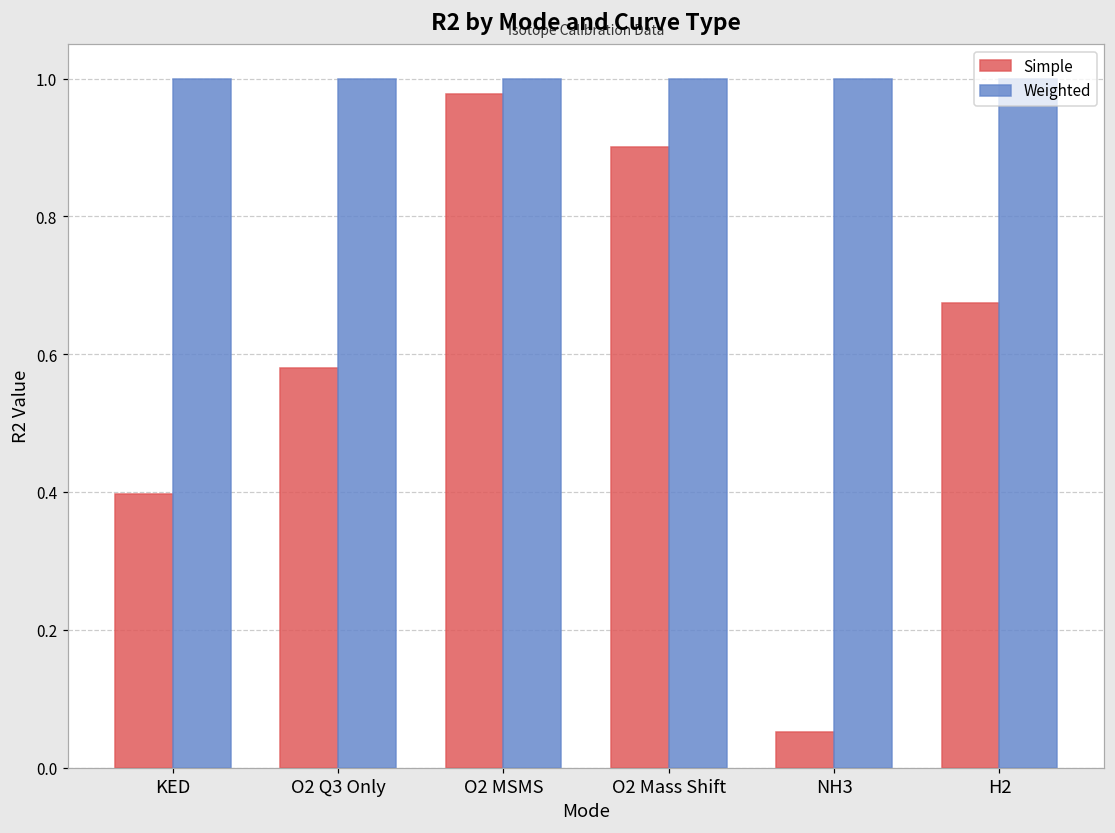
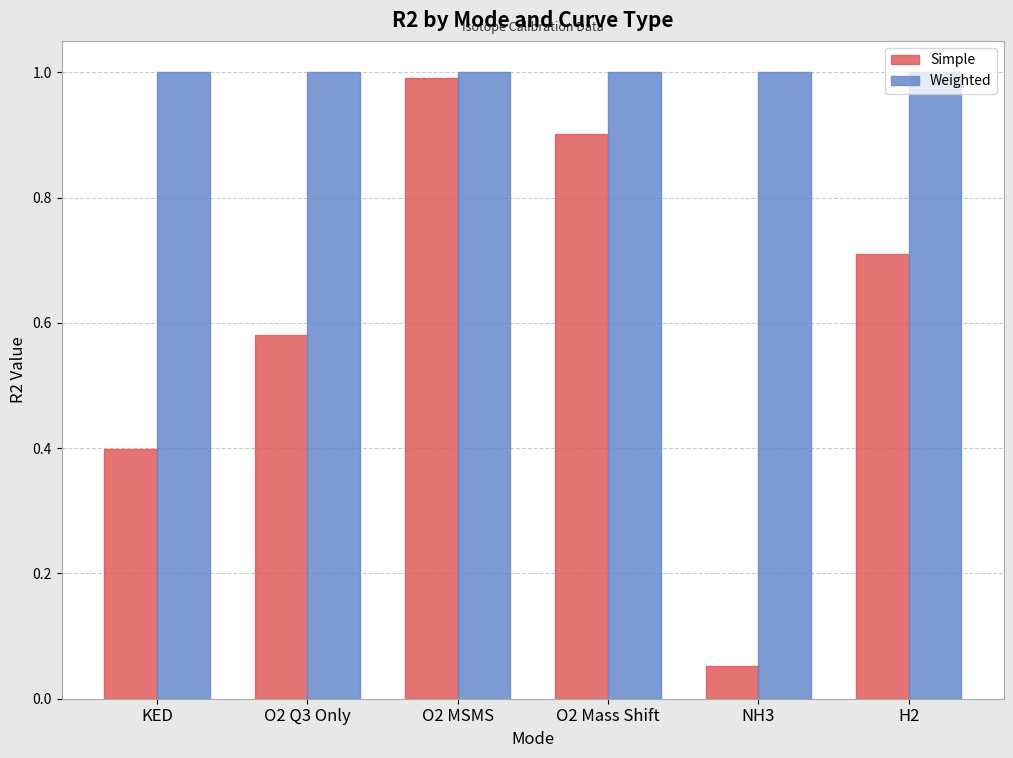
  {
    "Simple": {
      "KED": 0.40,
      "O2 Q3 Only": 0.58,
-     "O2 MSMS": 0.98,
+     "O2 MSMS": 0.99,
      "O2 Mass Shift": 0.90,
      "NH3": 0.05,
-     "H2": 0.67
+     "H2": 0.71
    },
    "Weighted": {
      "KED": 1.00,
      "O2 Q3 Only": 1.00,
      "O2 MSMS": 1.00,
      "O2 Mass Shift": 1.00,
      "NH3": 1.00
    }
  }
